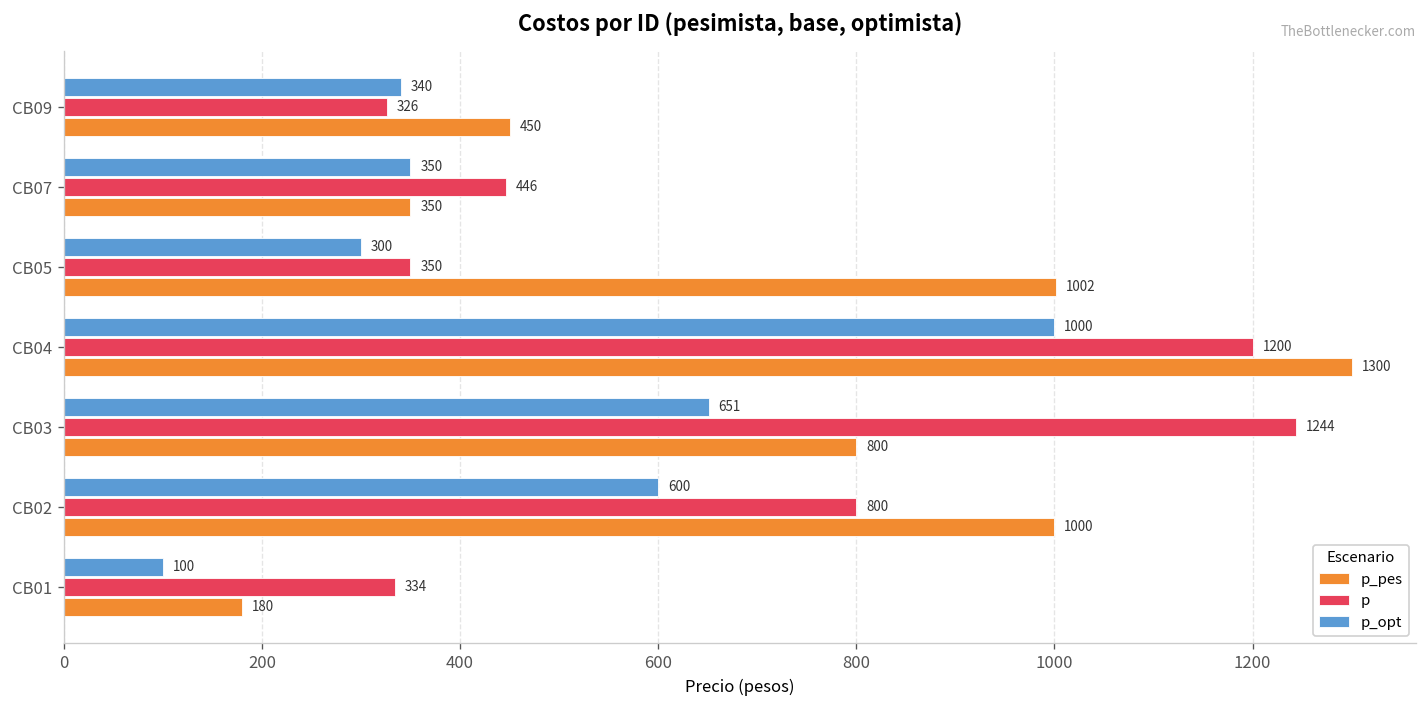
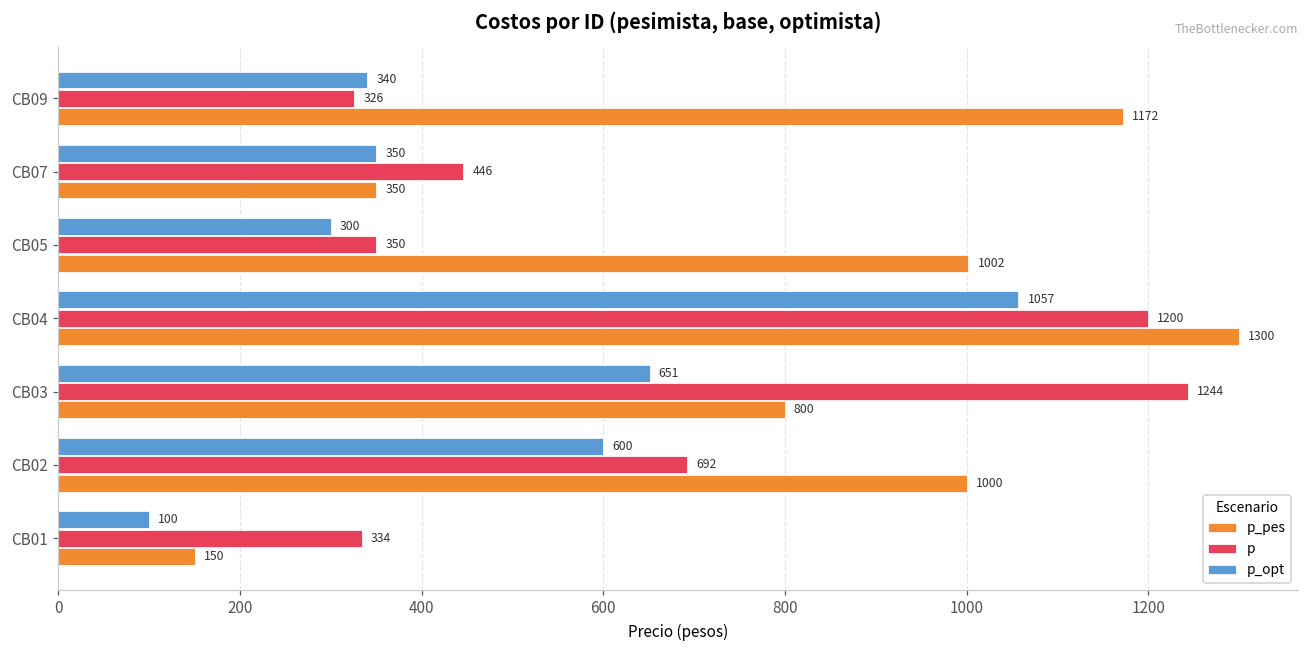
  {
    "p_pes": {
-     "CB09": 450,
+     "CB09": 1172,
      "CB07": 350,
      "CB05": 1002,
      "CB04": 1300,
      "CB03": 800,
      "CB02": 1000,
-     "CB01": 180
+     "CB01": 150
    },
    "p": {
      "CB09": 326,
      "CB07": 446,
      "CB05": 350,
      "CB04": 1200,
      "CB03": 1244,
-     "CB02": 800,
+     "CB02": 692,
      "CB01": 334
    },
    "p_opt": {
      "CB09": 340,
      "CB07": 350,
      "CB05": 300,
-     "CB04": 1000,
+     "CB04": 1057,
      "CB03": 651,
      "CB02": 600,
      "CB01": 100
    }
  }
